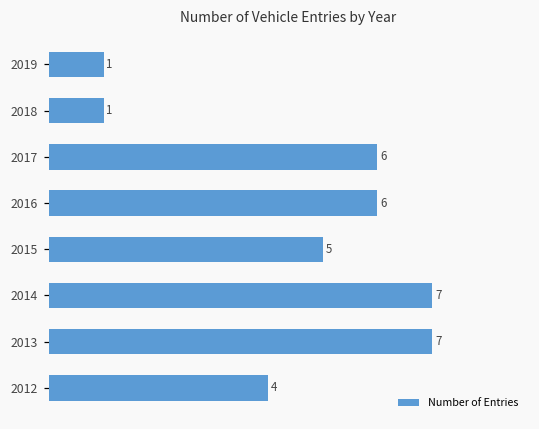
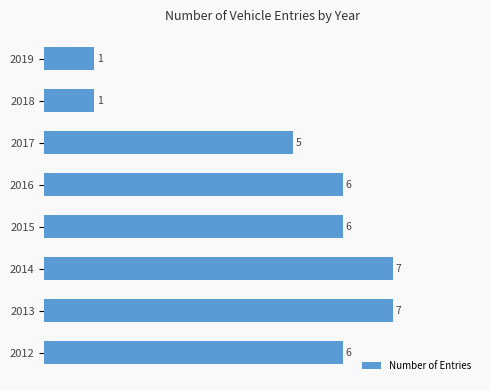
  {
    "2019": 1,
    "2018": 1,
-   "2017": 6,
+   "2017": 5,
    "2016": 6,
-   "2015": 5,
+   "2015": 6,
    "2014": 7,
    "2013": 7,
-   "2012": 4
+   "2012": 6
  }
